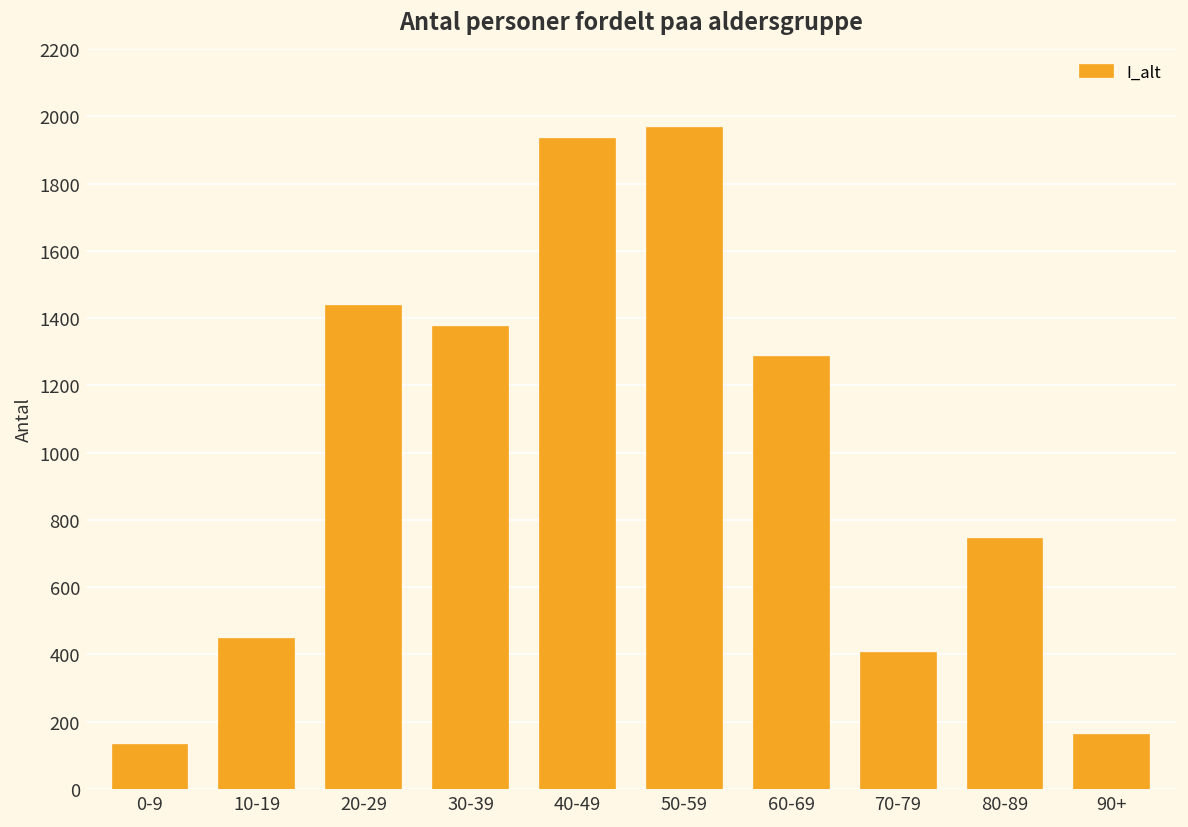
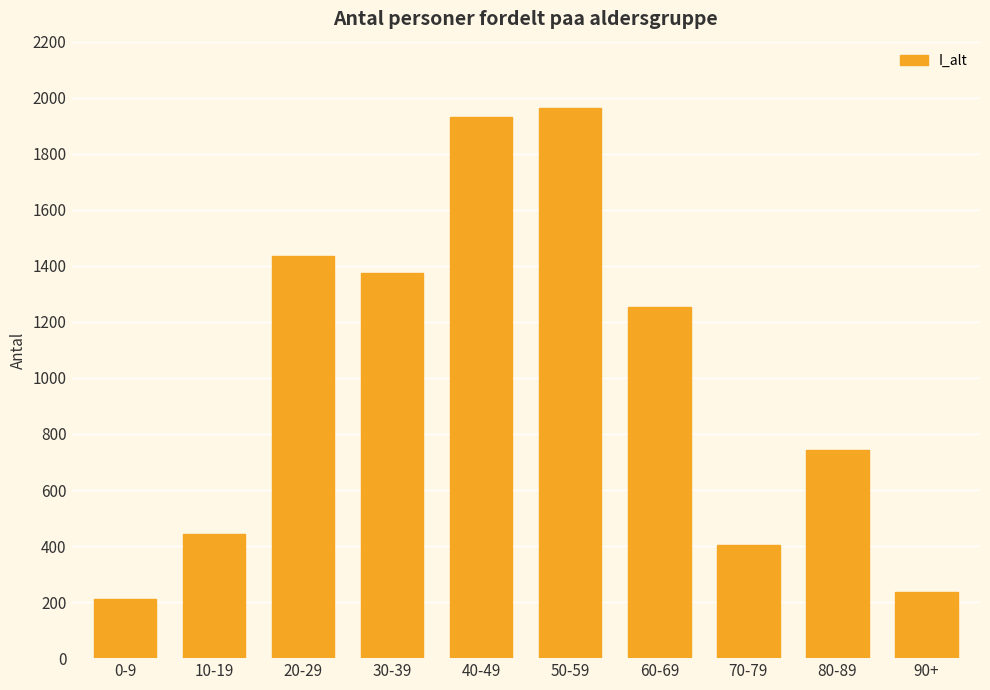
  {
-   "0-9": 130,
+   "0-9": 210,
    "10-19": 440,
    "20-29": 1440,
    "30-39": 1370,
    "40-49": 1930,
    "50-59": 1960,
-   "60-69": 1280,
+   "60-69": 1250,
    "70-79": 400,
    "80-89": 740,
-   "90+": 160
+   "90+": 240
  }
